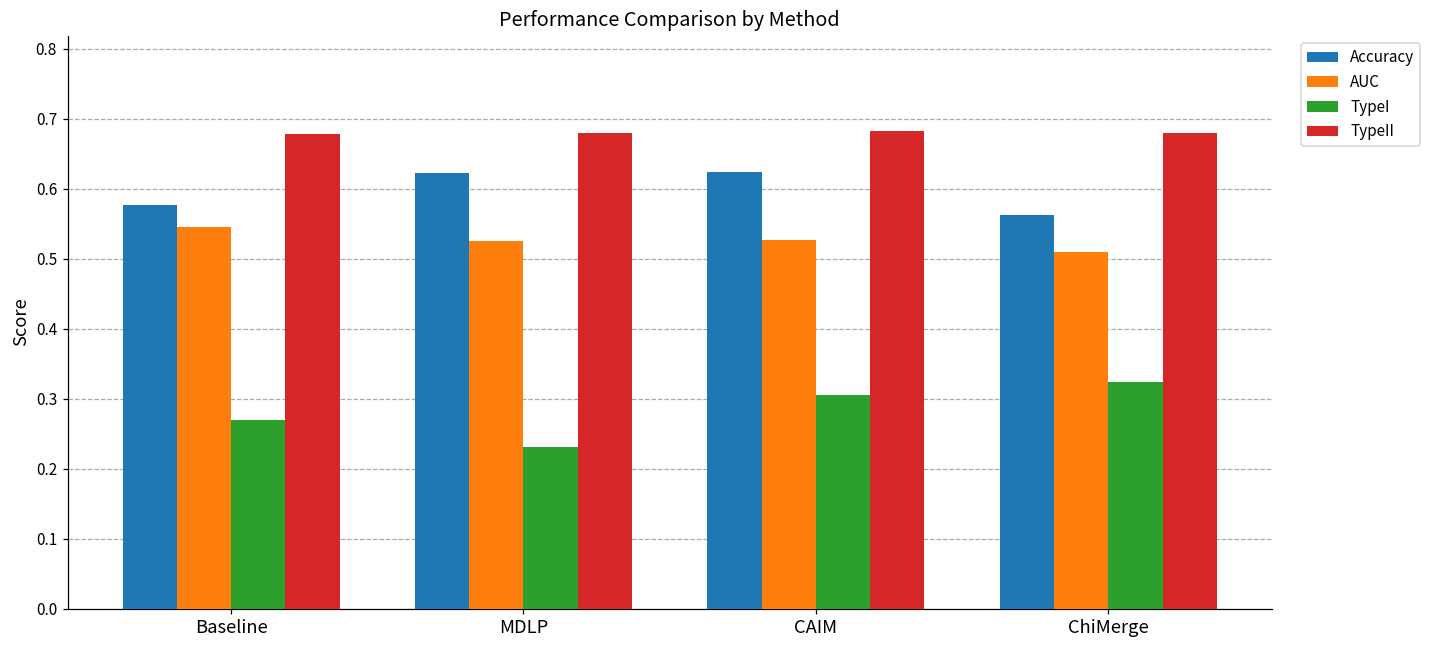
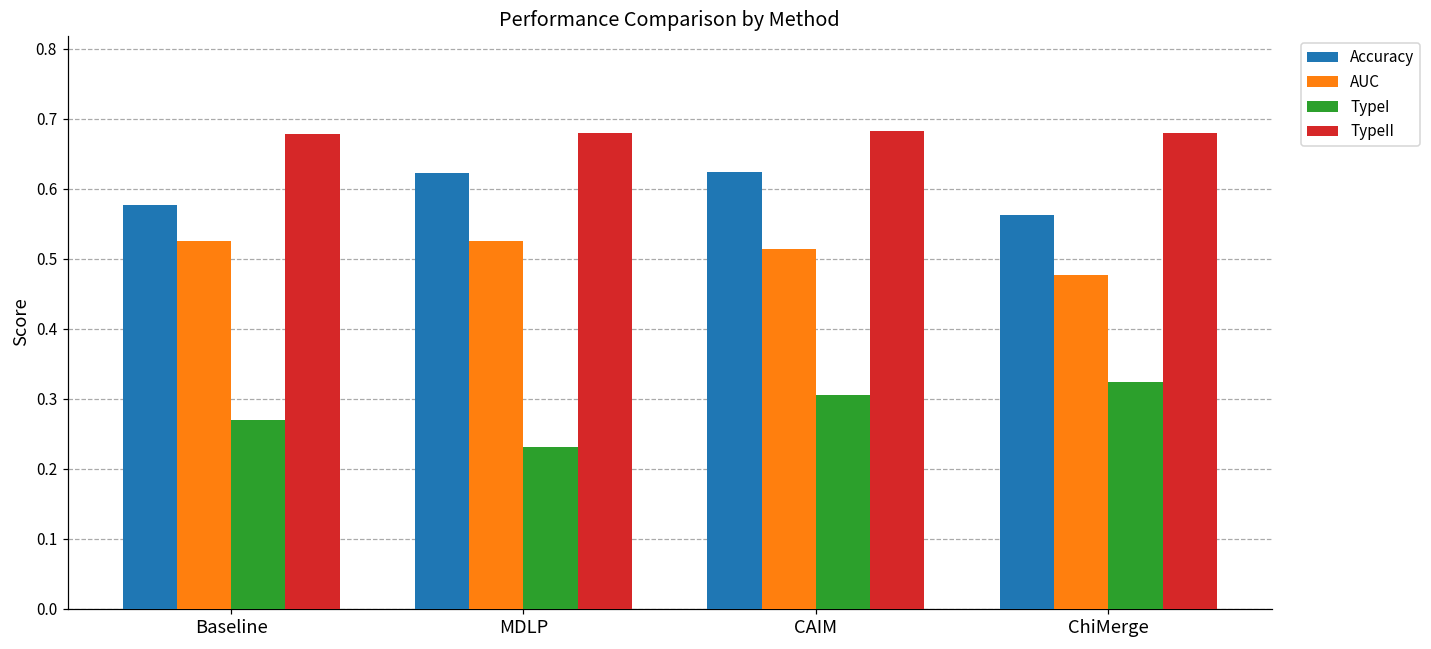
  {
    "Accuracy": {
      "Baseline": 0.58,
      "MDLP": 0.62,
      "CAIM": 0.62,
      "ChiMerge": 0.56
    },
    "AUC": {
-     "Baseline": 0.55,
+     "Baseline": 0.53,
      "MDLP": 0.53,
-     "CAIM": 0.53,
-     "ChiMerge": 0.51
+     "CAIM": 0.51,
+     "ChiMerge": 0.48
    },
    "TypeI": {
      "Baseline": 0.27,
      "MDLP": 0.23,
      "CAIM": 0.30,
      "ChiMerge": 0.32
    },
    "TypeII": {
      "Baseline": 0.68,
      "MDLP": 0.68,
      "CAIM": 0.68,
      "ChiMerge": 0.68
    }
  }
